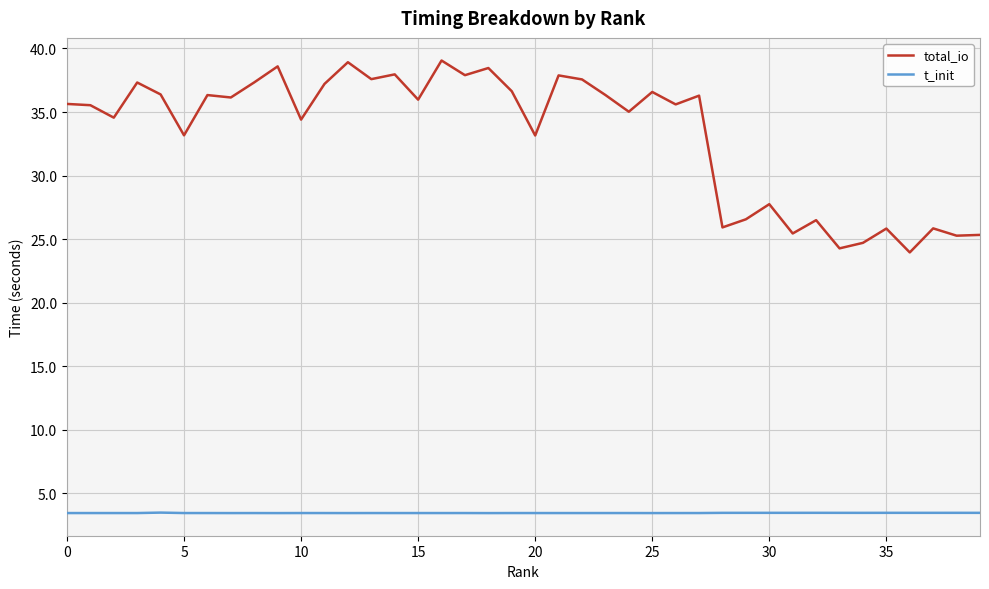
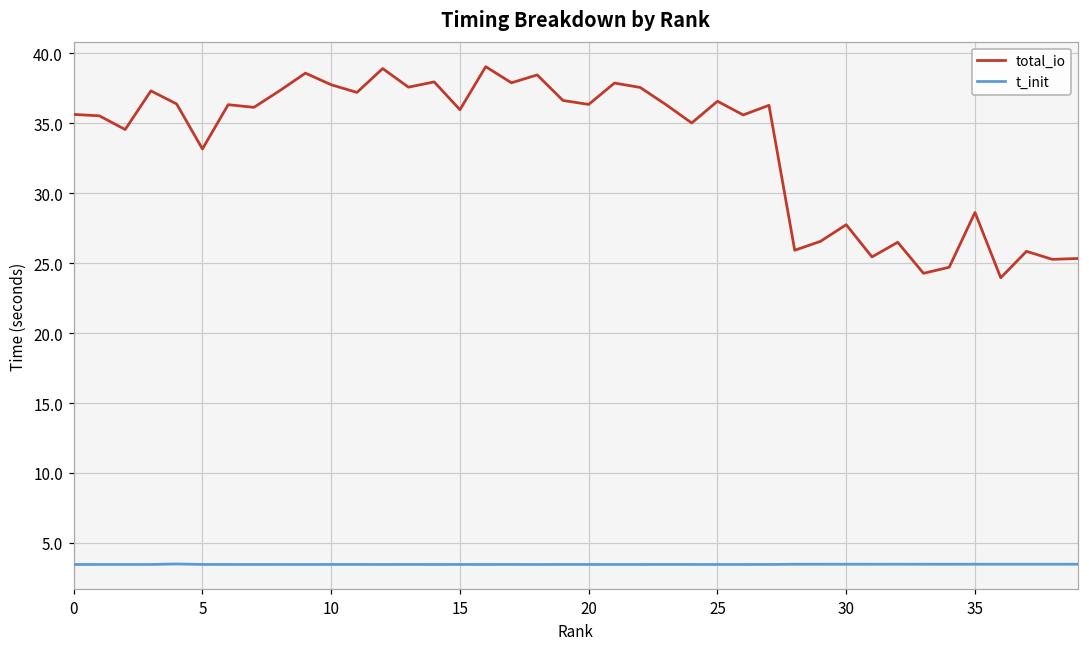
  {
    "total_io": {
      "0": 35.6,
      "5": 33.2,
-     "10": 34.4,
+     "10": 37.8,
      "15": 36.0,
-     "20": 33.2,
+     "20": 36.4,
      "25": 36.6,
      "30": 27.8,
-     "35": 25.8
+     "35": 28.6
    },
    "t_init": {
      "0": 3.5,
      "5": 3.5,
      "10": 3.5,
      "15": 3.5,
      "20": 3.5,
      "25": 3.5,
      "30": 3.5,
      "35": 3.5
    }
  }
